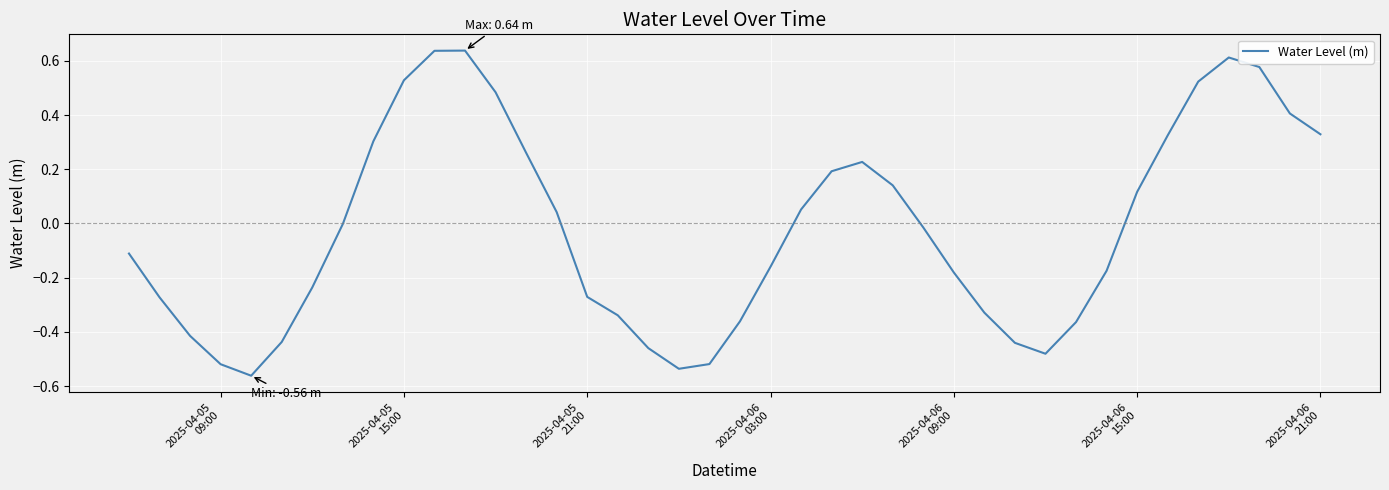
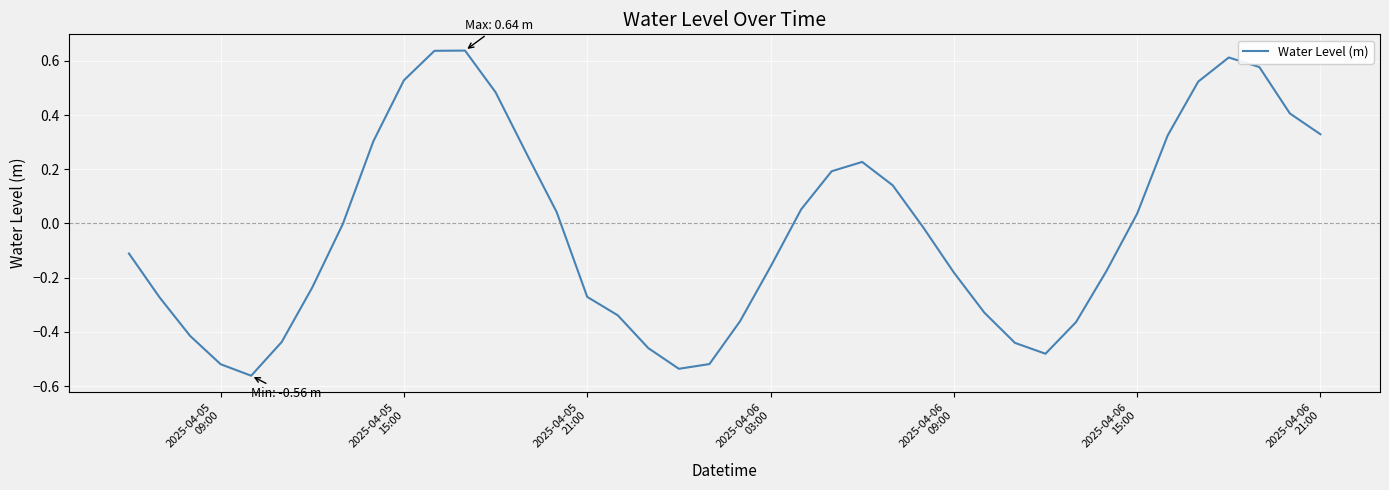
  {
    "2025-04-05 09:00": -0.52,
    "2025-04-05 15:00": 0.53,
    "2025-04-05 21:00": -0.27,
    "2025-04-06 03:00": -0.16,
    "2025-04-06 09:00": -0.18,
-   "2025-04-06 15:00": 0.12,
+   "2025-04-06 15:00": 0.04,
    "2025-04-06 21:00": 0.33
  }
